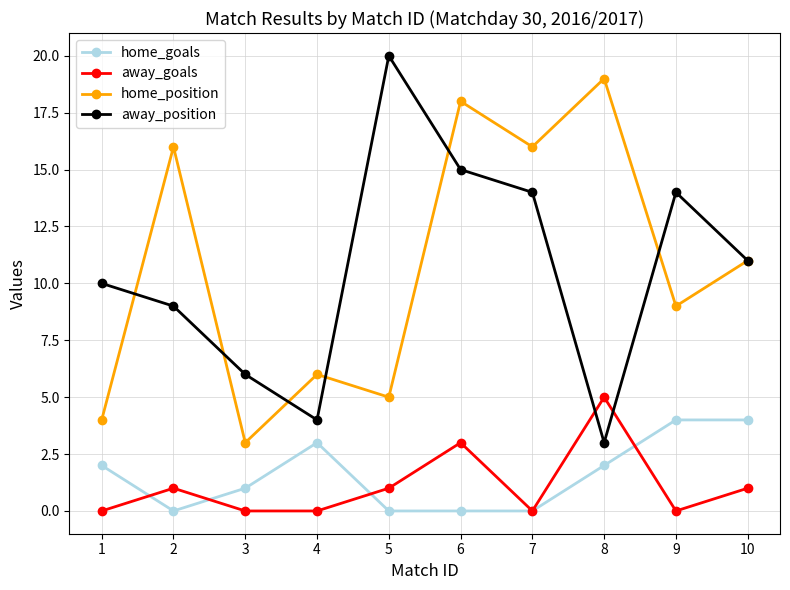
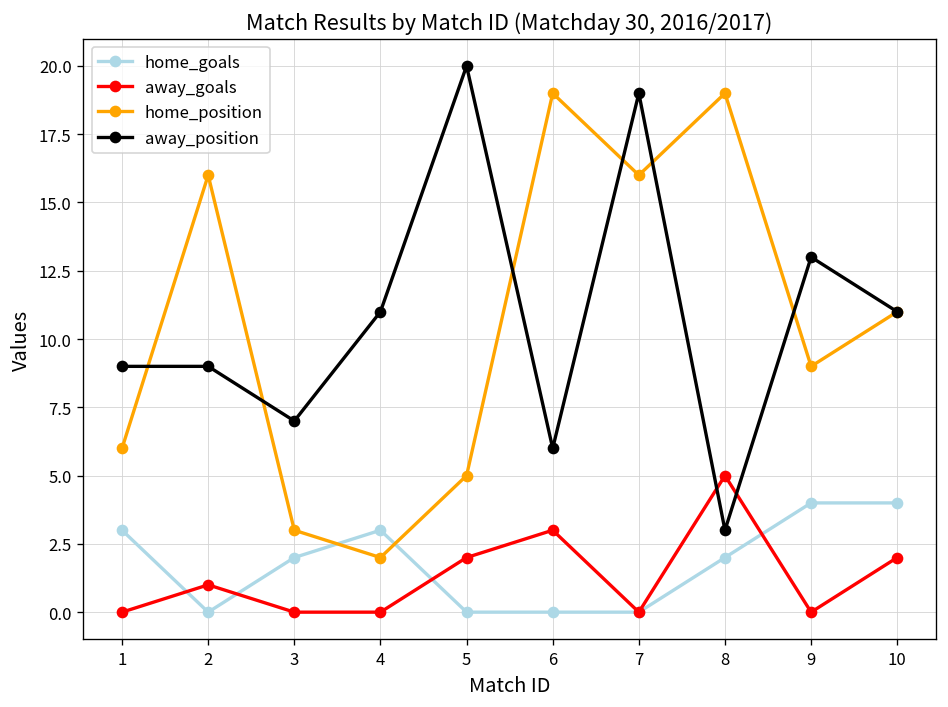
  {
    "home_goals": {
-     "1": 2,
+     "1": 3,
      "2": 0,
-     "3": 1,
+     "3": 2,
      "4": 3,
      "5": 0,
      "6": 0,
      "8": 2,
      "9": 4,
      "10": 4
    },
    "away_goals": {
      "1": 0,
      "2": 1,
      "3": 0,
      "4": 0,
-     "5": 1,
+     "5": 2,
      "6": 3,
      "8": 5,
      "9": 0,
-     "10": 1
+     "10": 2
    },
    "home_position": {
-     "1": 4,
+     "1": 6,
      "2": 16,
      "3": 3,
-     "4": 6,
+     "4": 2,
      "5": 5,
-     "6": 18,
+     "6": 19,
      "7": 16,
      "8": 19,
      "9": 9
    },
    "away_position": {
-     "1": 10,
+     "1": 9,
      "2": 9,
-     "3": 6,
-     "4": 4,
+     "3": 7,
+     "4": 11,
      "5": 20,
-     "6": 15,
-     "7": 14,
+     "6": 6,
+     "7": 19,
      "8": 3,
-     "9": 14
+     "9": 13
    }
  }
